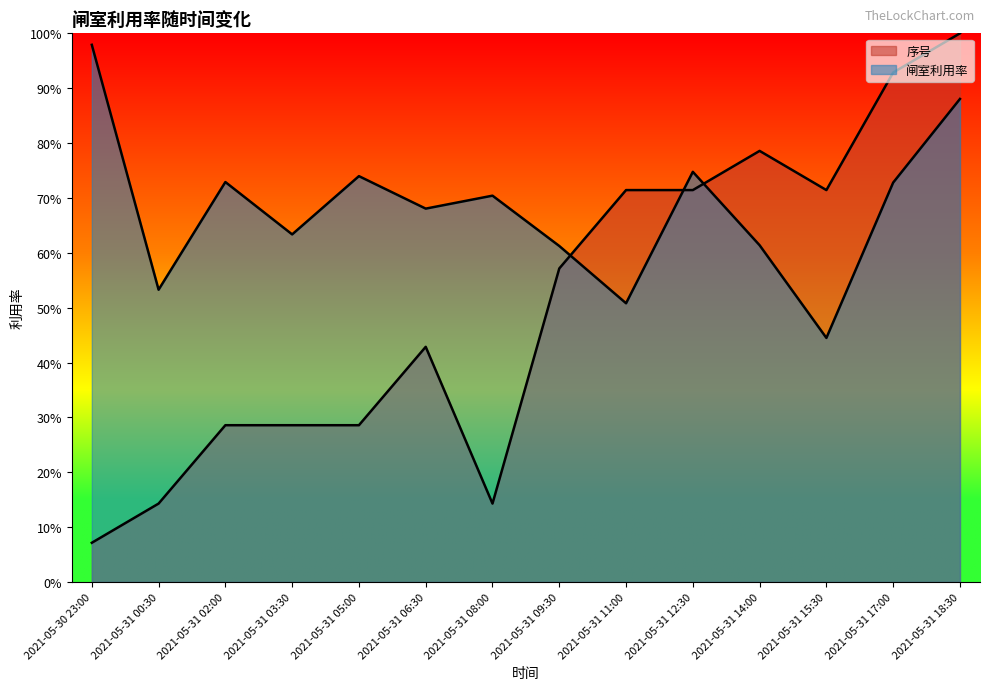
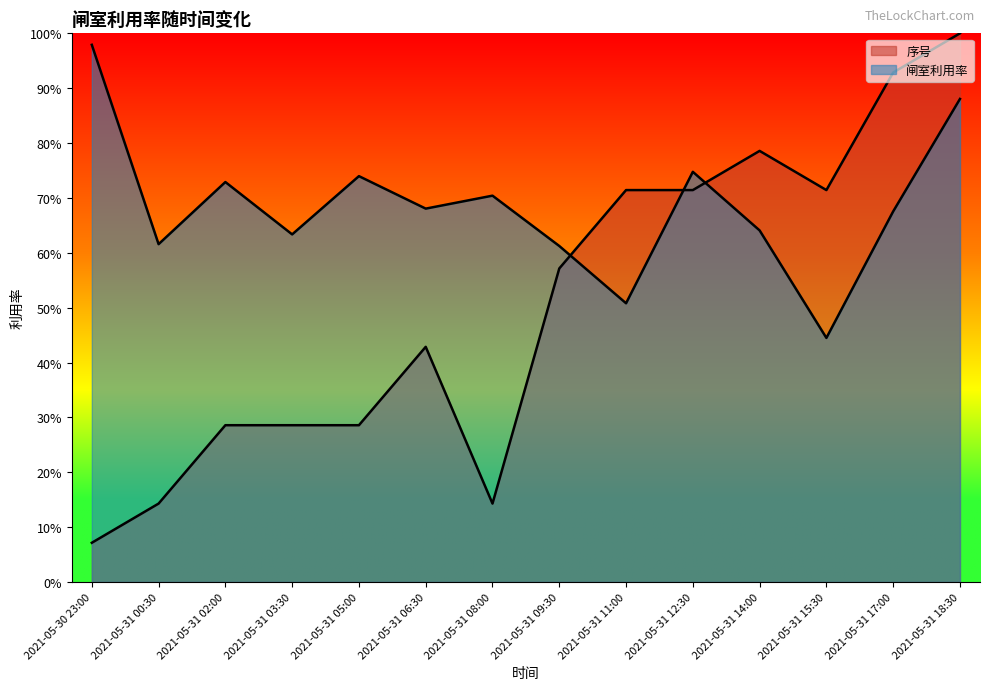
  {
    "序号": {
      "2021-05-30 23:00": "7%",
      "2021-05-31 00:30": "14%",
      "2021-05-31 02:00": "29%",
      "2021-05-31 03:30": "29%",
      "2021-05-31 05:00": "29%",
      "2021-05-31 06:30": "43%",
      "2021-05-31 08:00": "14%",
      "2021-05-31 09:30": "57%",
      "2021-05-31 11:00": "71%",
      "2021-05-31 12:30": "71%",
      "2021-05-31 14:00": "79%",
      "2021-05-31 15:30": "71%",
      "2021-05-31 18:30": "100%"
    },
    "闸室利用率": {
      "2021-05-30 23:00": "98%",
-     "2021-05-31 00:30": "53%",
+     "2021-05-31 00:30": "62%",
      "2021-05-31 02:00": "73%",
      "2021-05-31 03:30": "63%",
      "2021-05-31 05:00": "74%",
      "2021-05-31 06:30": "68%",
      "2021-05-31 08:00": "70%",
      "2021-05-31 09:30": "61%",
      "2021-05-31 11:00": "51%",
      "2021-05-31 12:30": "75%",
-     "2021-05-31 14:00": "61%",
+     "2021-05-31 14:00": "64%",
      "2021-05-31 15:30": "44%",
-     "2021-05-31 17:00": "73%",
+     "2021-05-31 17:00": "68%",
      "2021-05-31 18:30": "88%"
    }
  }
